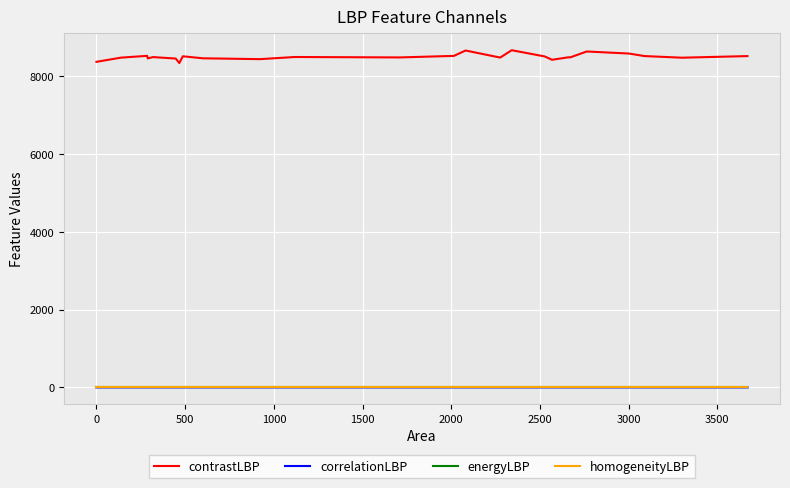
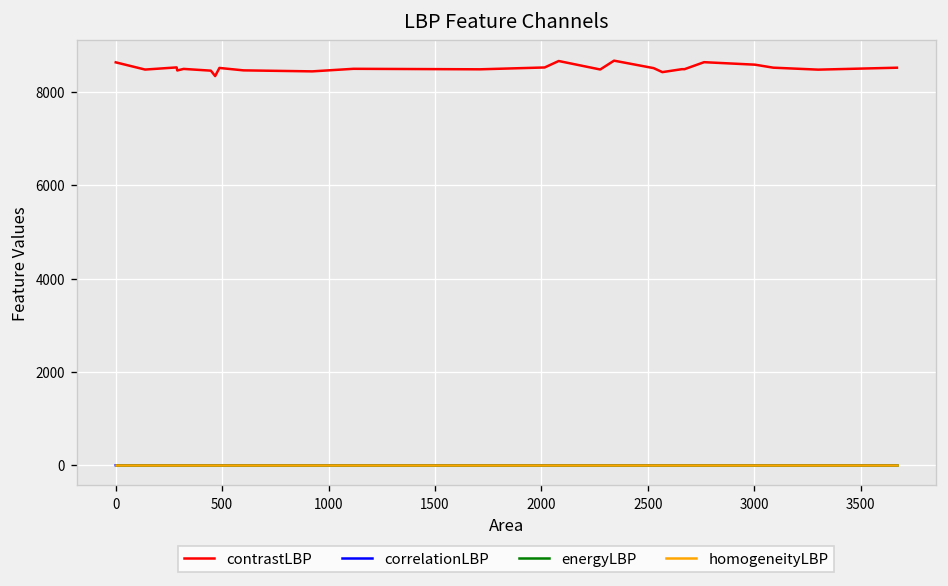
  {
    "contrastLBP": {
-     "0": 8400
+     "0": 8600
    },
    "homogeneityLBP": {
      "0": 0
    }
  }
